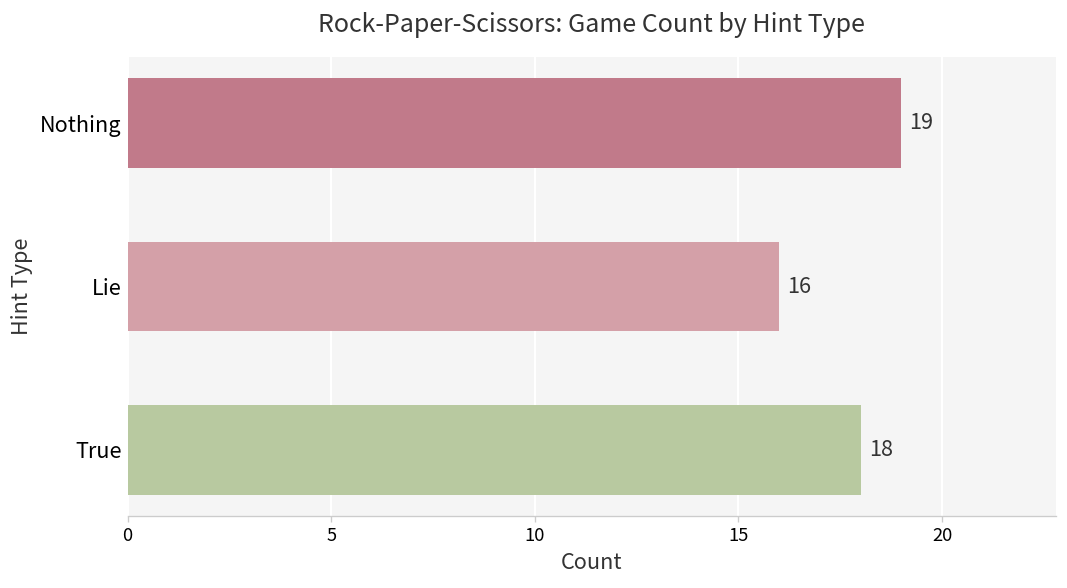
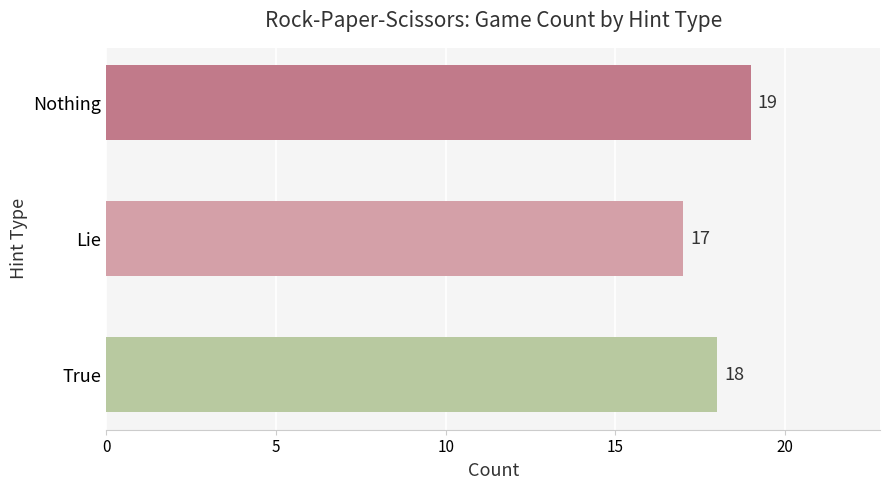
  {
    "Nothing": 19,
-   "Lie": 16,
+   "Lie": 17,
    "True": 18
  }
